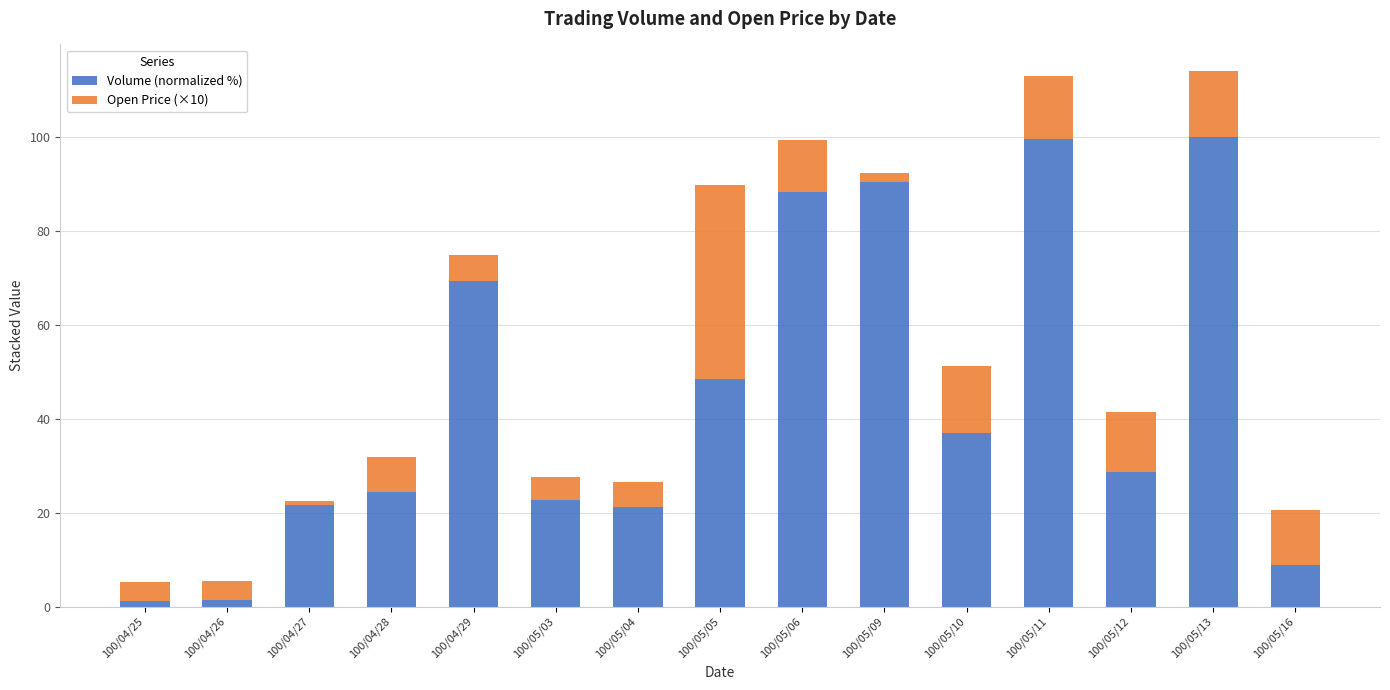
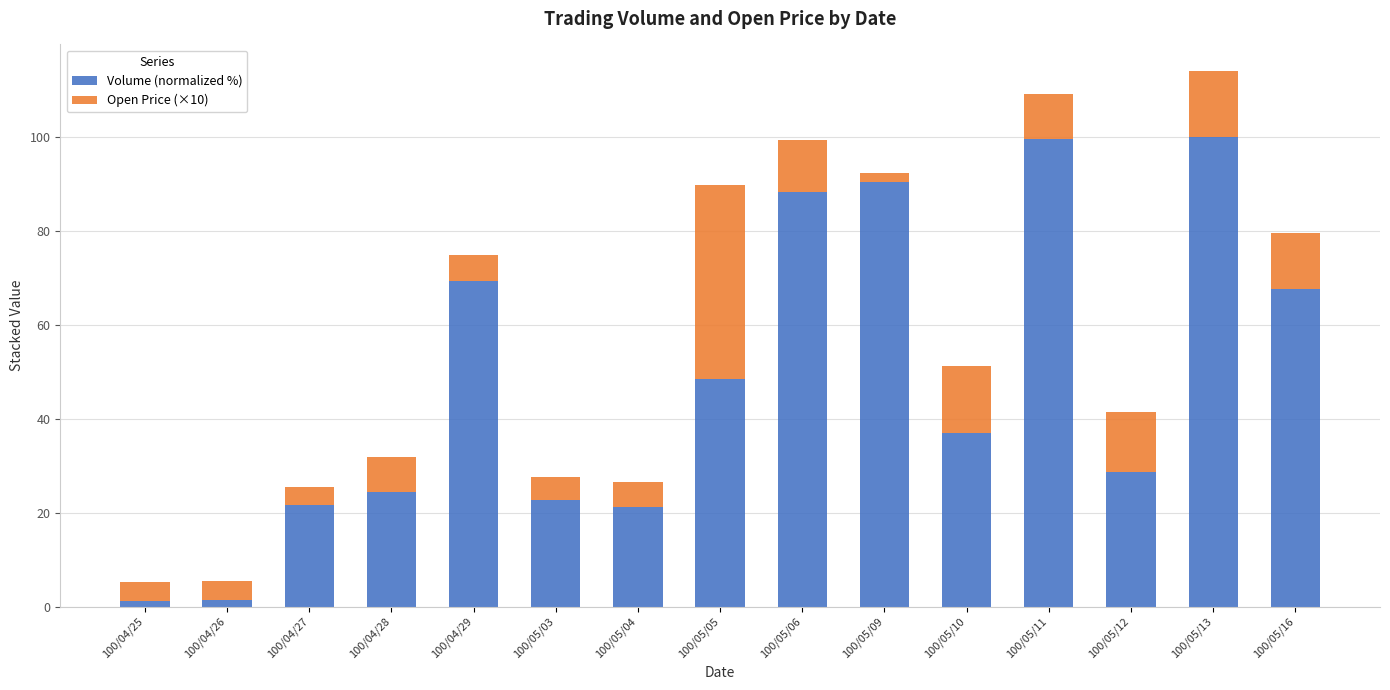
  {
    "Volume (normalized %)": {
      "100/04/25": 1,
      "100/04/26": 1,
      "100/04/27": 22,
      "100/04/28": 24,
      "100/04/29": 69,
      "100/05/03": 23,
      "100/05/04": 21,
      "100/05/05": 49,
      "100/05/06": 88,
      "100/05/09": 90,
      "100/05/10": 37,
      "100/05/11": 100,
      "100/05/12": 29,
      "100/05/13": 100,
-     "100/05/16": 9
+     "100/05/16": 68
    },
    "Open Price (×10)": {
      "100/04/25": 4,
      "100/04/26": 4,
-     "100/04/27": 1,
+     "100/04/27": 4,
      "100/04/28": 7,
      "100/04/29": 5,
      "100/05/03": 5,
      "100/05/04": 5,
      "100/05/05": 41,
      "100/05/06": 11,
      "100/05/09": 2,
      "100/05/10": 14,
-     "100/05/11": 13,
+     "100/05/11": 9,
      "100/05/12": 13,
      "100/05/13": 14,
      "100/05/16": 12
    }
  }
